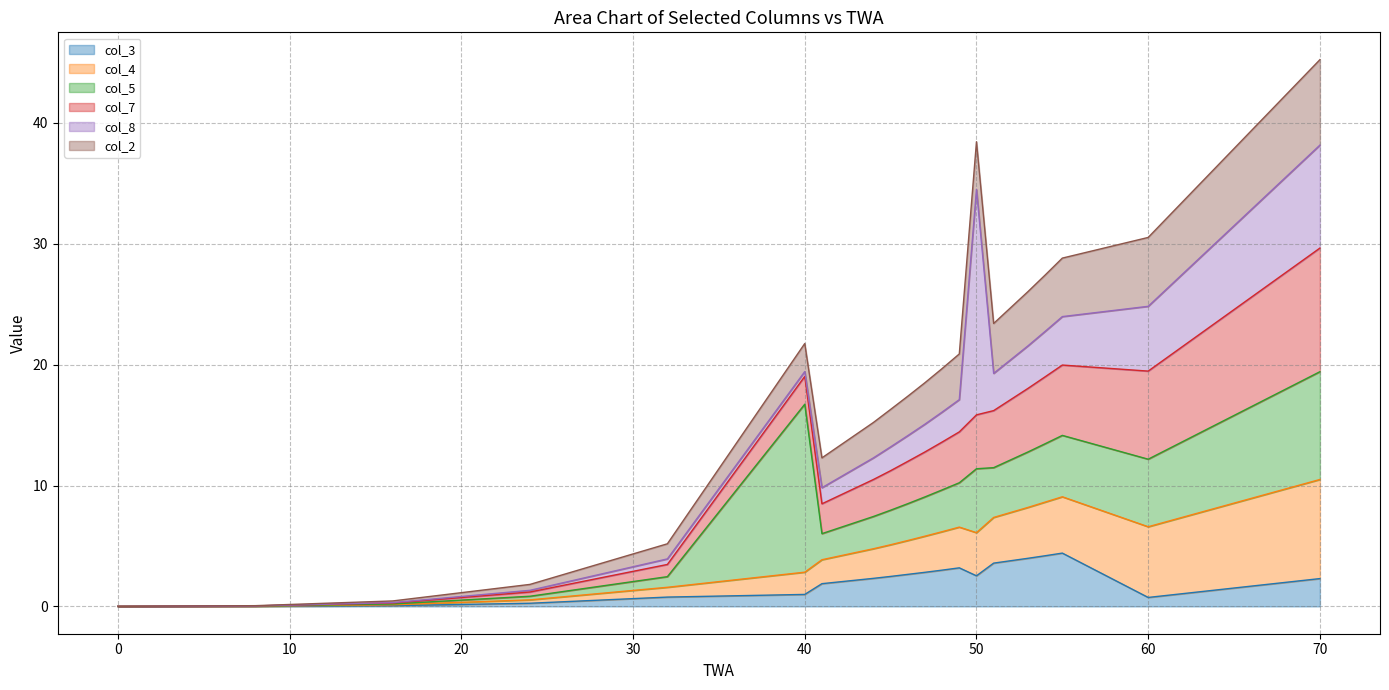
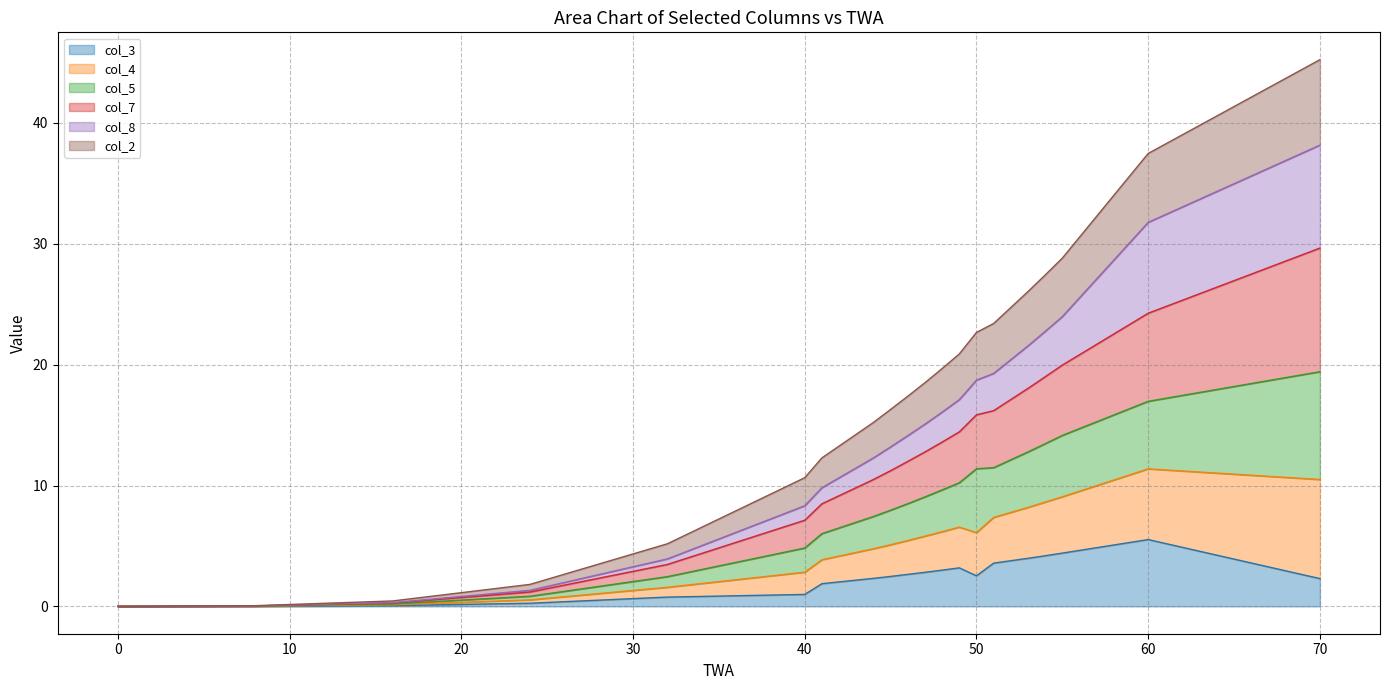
  {
    "col_3": {
      "40": 1.0,
      "50": 2.5,
-     "60": 0.7,
+     "60": 5.5,
      "70": 2.3
    },
    "col_5": {
-     "40": 13.9,
+     "40": 2.0,
      "50": 5.3,
      "60": 5.6,
      "70": 8.9
    },
    "col_8": {
-     "40": 0.4,
-     "50": 18.7,
-     "60": 5.4,
+     "40": 1.2,
+     "50": 2.9,
+     "60": 7.5,
      "70": 8.5
    }
  }
